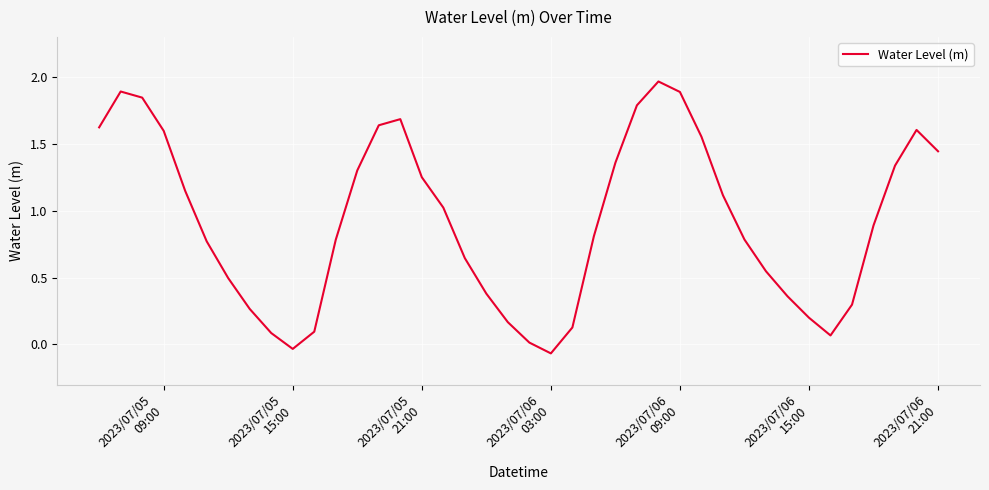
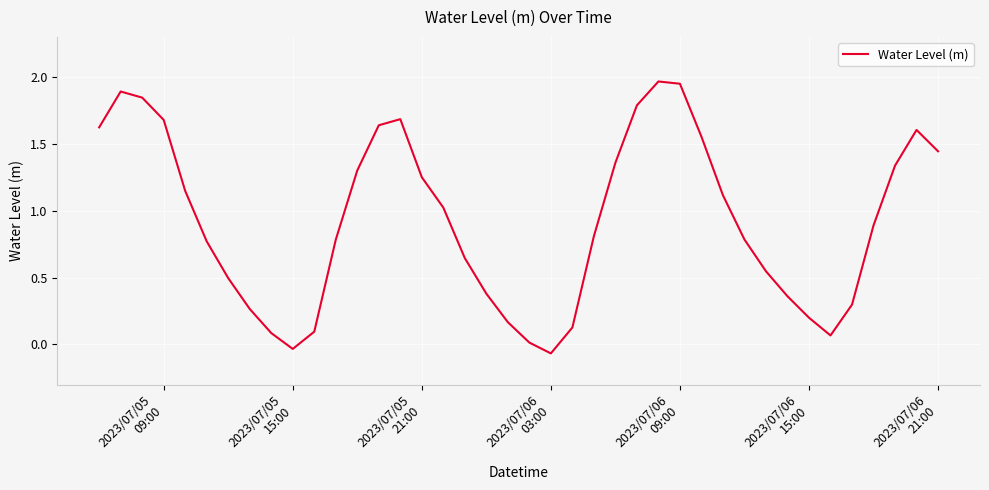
  {
-   "2023/07/05 09:00": 1.60,
+   "2023/07/05 09:00": 1.68,
    "2023/07/05 15:00": -0.03,
    "2023/07/05 21:00": 1.25,
    "2023/07/06 03:00": -0.07,
-   "2023/07/06 09:00": 1.89,
+   "2023/07/06 09:00": 1.95,
    "2023/07/06 15:00": 0.20,
    "2023/07/06 21:00": 1.44
  }
